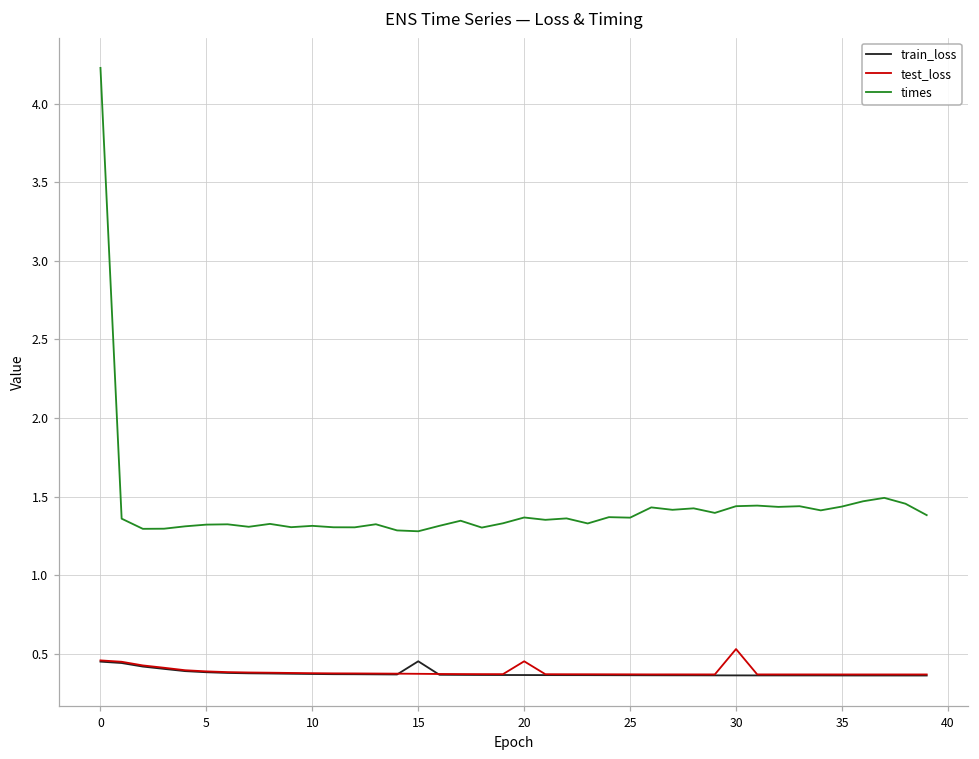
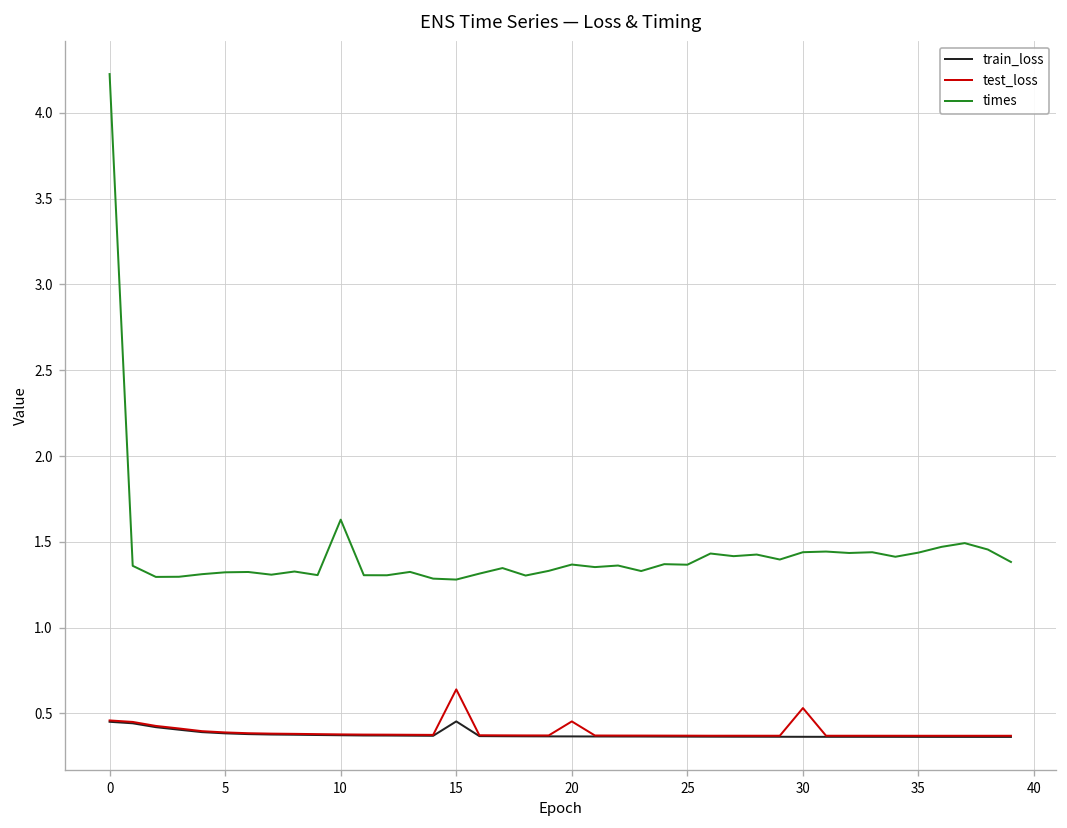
  {
    "train_loss": {
      "15": 0.45,
      "20": 0.37,
      "30": 0.36
    },
    "test_loss": {
-     "15": 0.37,
+     "15": 0.64,
      "20": 0.45,
      "30": 0.53
    },
    "times": {
      "0": 4.23,
      "5": 1.32,
-     "10": 1.31,
+     "10": 1.63,
      "15": 1.28,
      "20": 1.37,
      "25": 1.37,
      "30": 1.44,
      "35": 1.44
    }
  }
